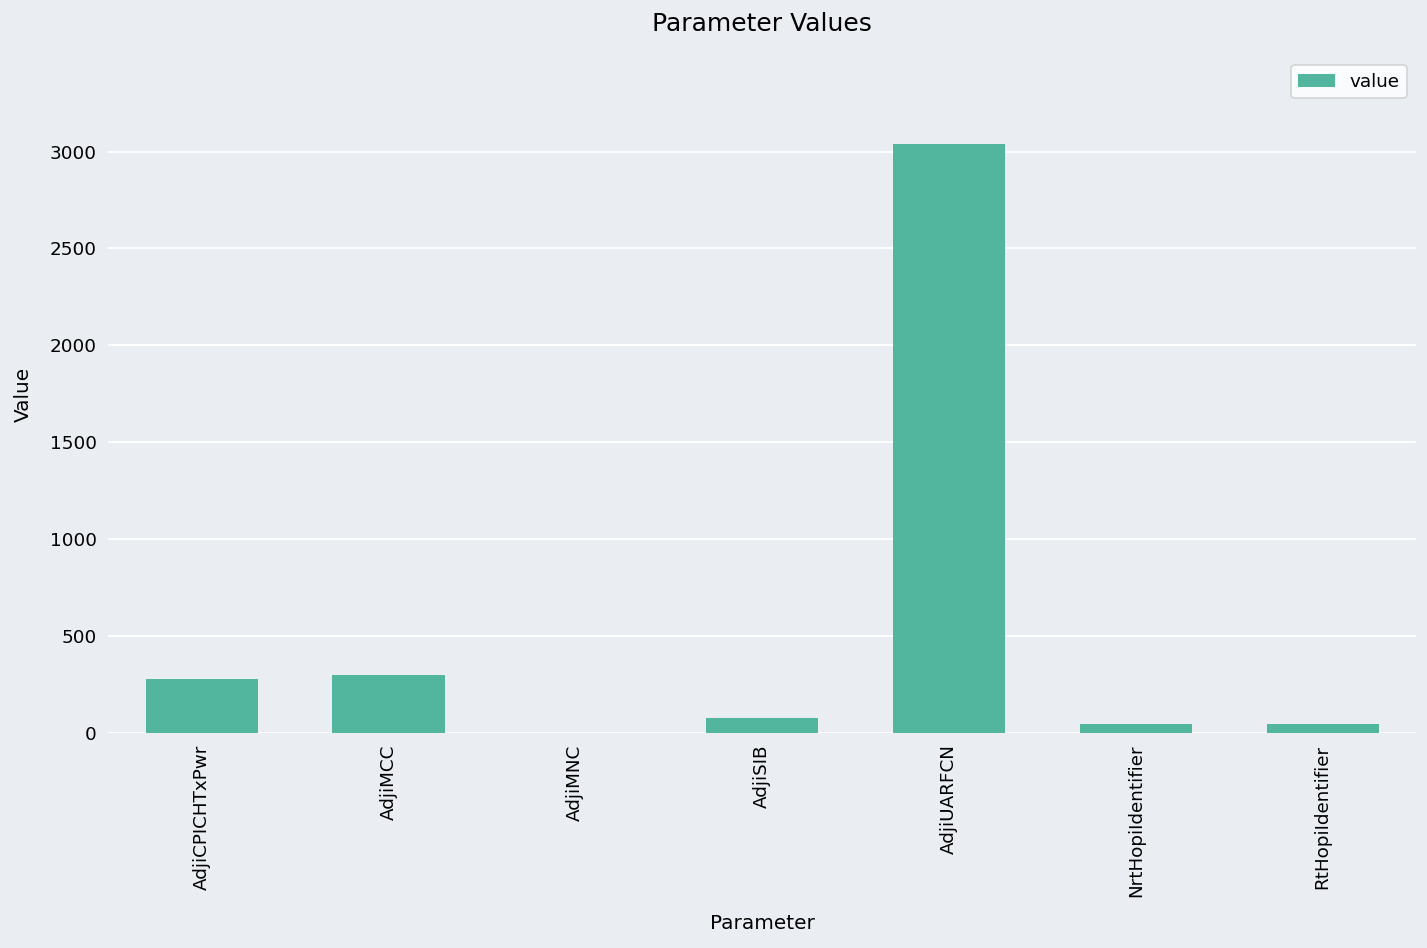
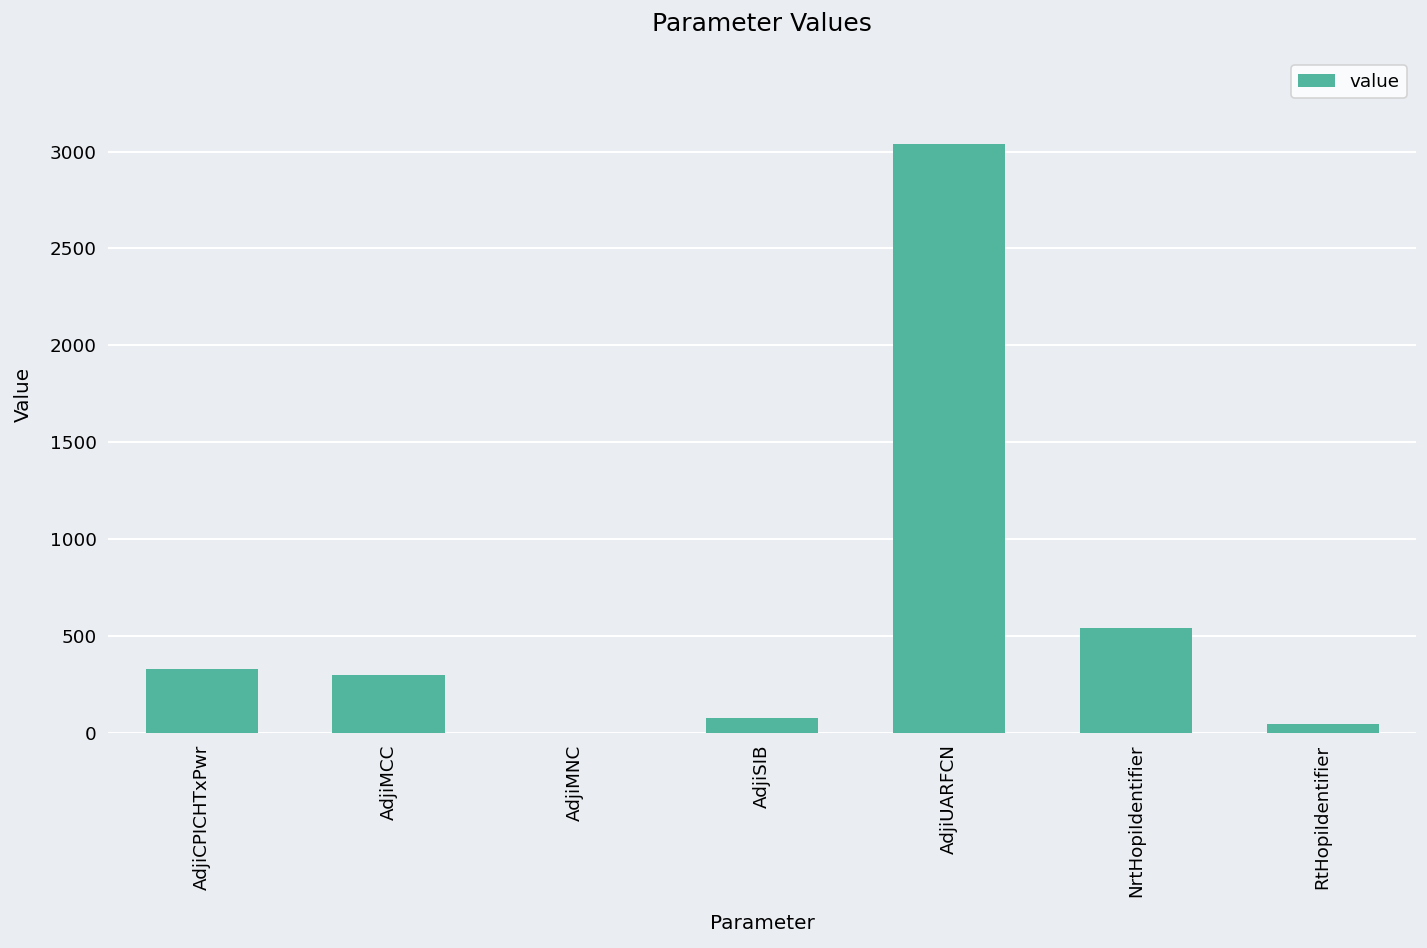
  {
-   "AdjiCPICHTxPwr": 280,
+   "AdjiCPICHTxPwr": 330,
    "AdjiMCC": 300,
    "AdjiSIB": 80,
    "AdjiUARFCN": 3040,
-   "NrtHopiIdentifier": 50,
+   "NrtHopiIdentifier": 540,
    "RtHopiIdentifier": 40
  }
